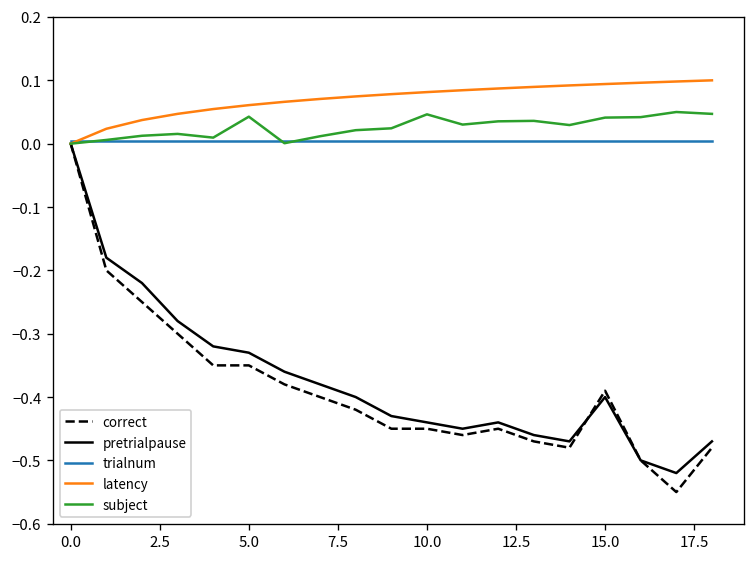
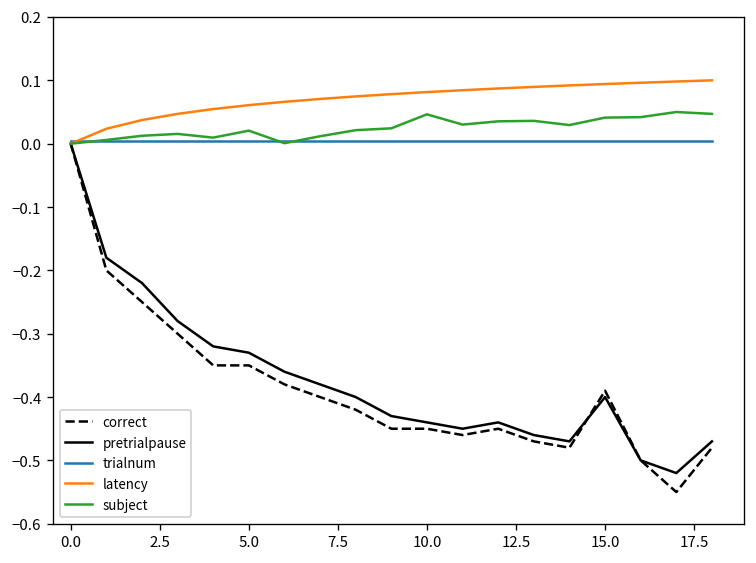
  {
    "trialnum": {
      "0.0": 0.01,
      "5.0": 0.01,
      "10.0": 0.01,
      "15.0": 0.01
    },
    "latency": {
      "5.0": 0.06,
      "10.0": 0.08,
      "15.0": 0.09
    },
    "subject": {
-     "5.0": 0.04,
+     "5.0": 0.02,
      "10.0": 0.05,
      "15.0": 0.04
    }
  }
